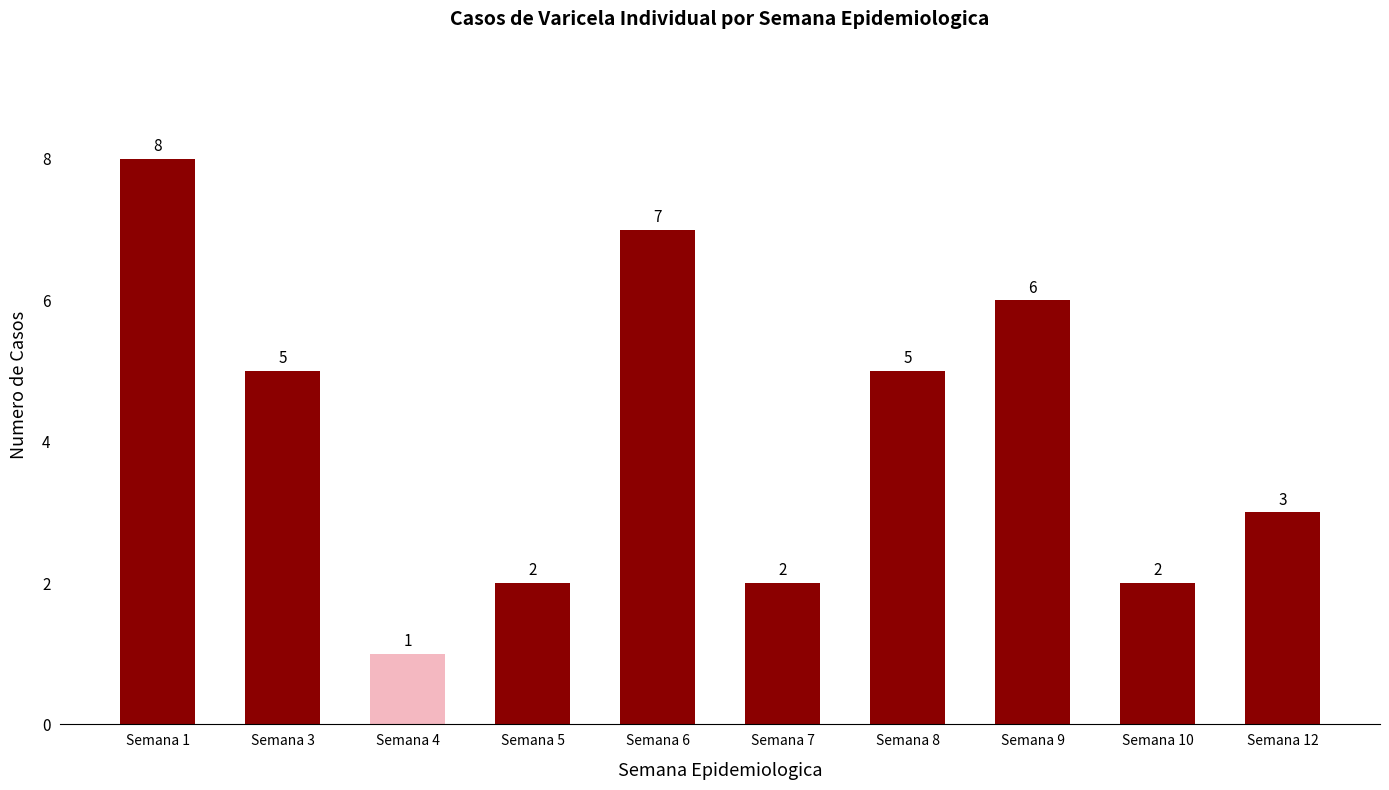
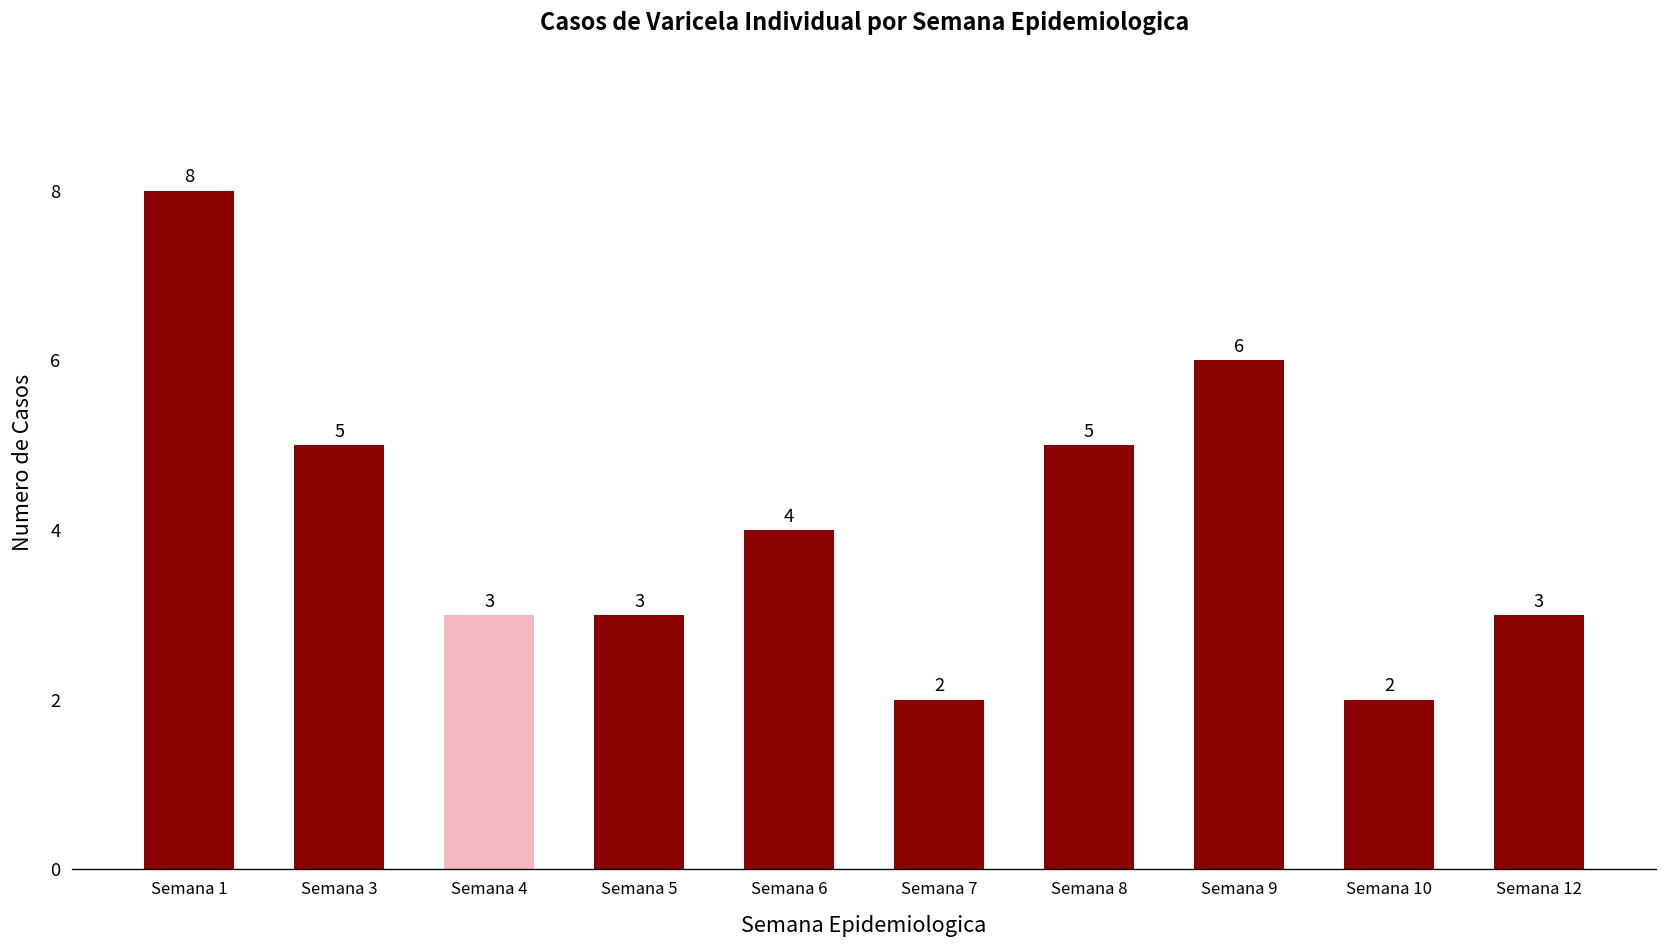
  {
    "Semana 1": 8,
    "Semana 3": 5,
-   "Semana 4": 1,
-   "Semana 5": 2,
-   "Semana 6": 7,
+   "Semana 4": 3,
+   "Semana 5": 3,
+   "Semana 6": 4,
    "Semana 7": 2,
    "Semana 8": 5,
    "Semana 9": 6,
    "Semana 10": 2,
    "Semana 12": 3
  }
